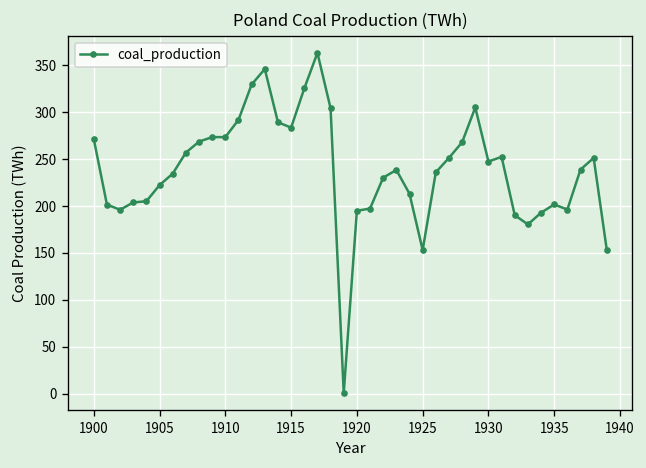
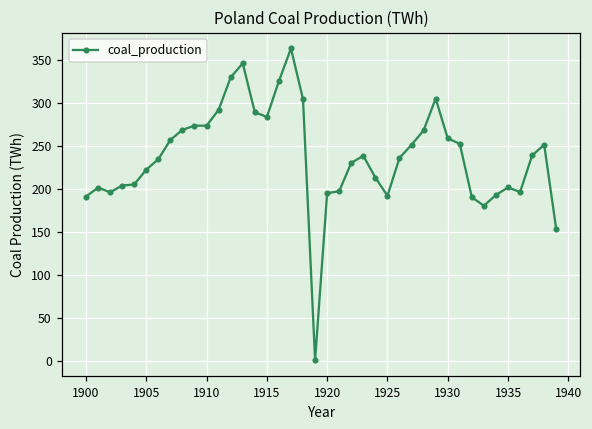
  {
-   "1900": 270,
+   "1900": 190,
    "1905": 220,
    "1910": 270,
    "1915": 280,
    "1920": 190,
-   "1925": 150,
-   "1930": 250,
+   "1925": 190,
+   "1930": 260,
    "1935": 200
  }
